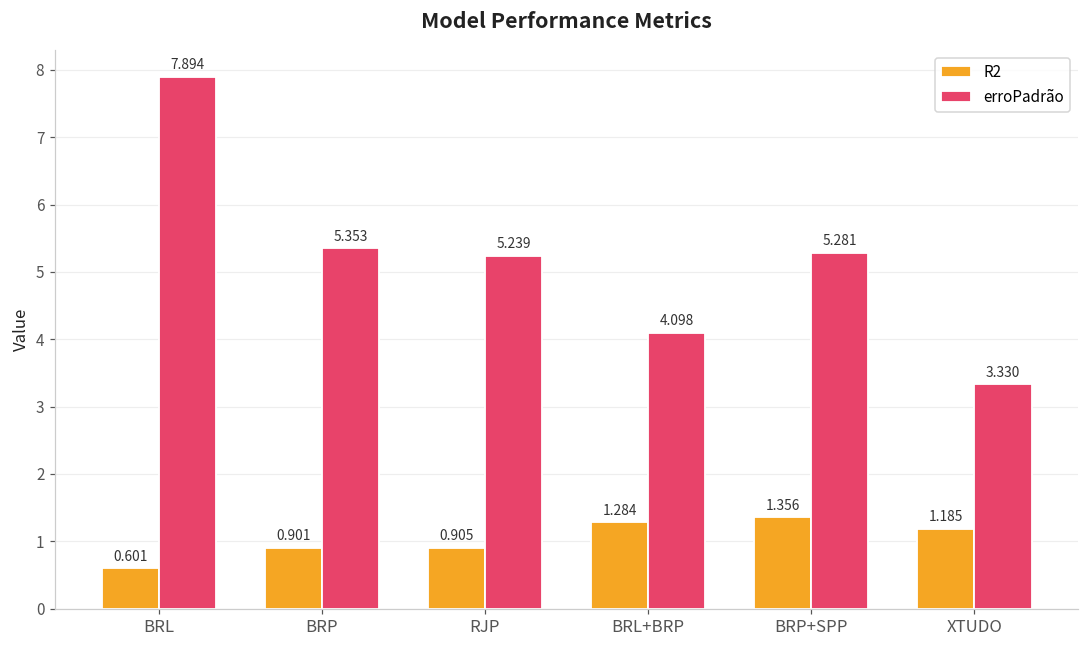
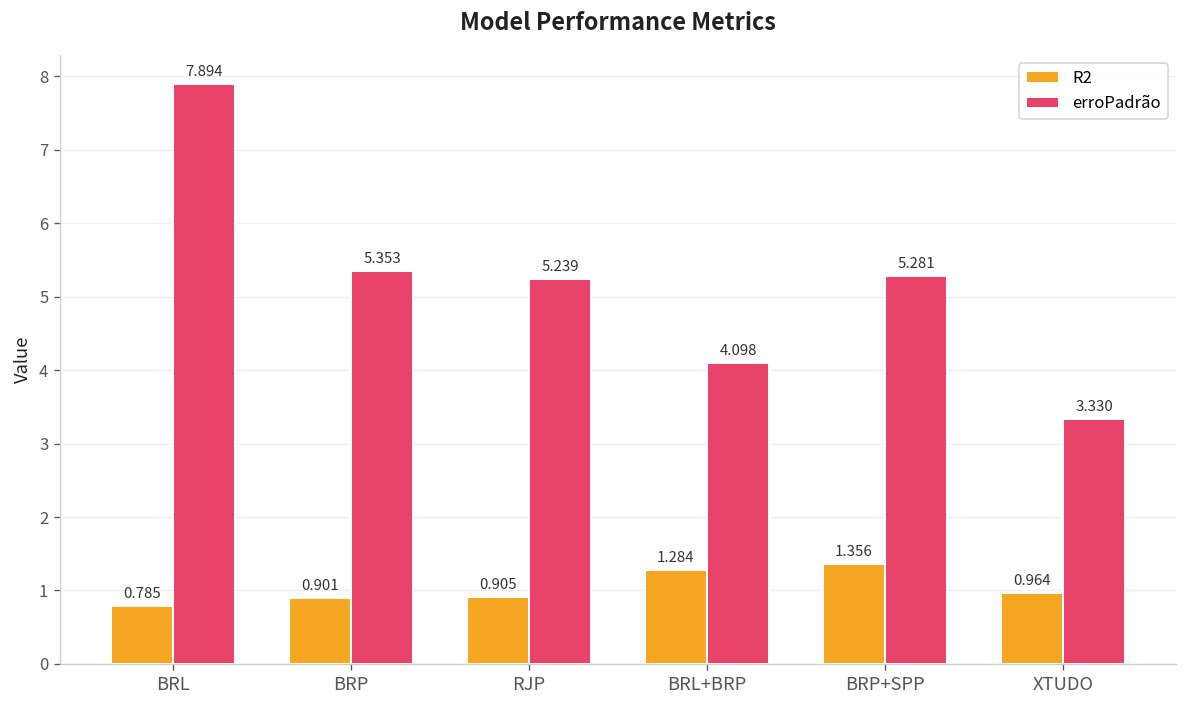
  {
    "R2": {
-     "BRL": 0.601,
+     "BRL": 0.785,
      "BRP": 0.901,
      "RJP": 0.905,
      "BRL+BRP": 1.284,
      "BRP+SPP": 1.356,
-     "XTUDO": 1.185
+     "XTUDO": 0.964
    },
    "erroPadrão": {
      "BRL": 7.894,
      "BRP": 5.353,
      "RJP": 5.239,
      "BRL+BRP": 4.098,
      "BRP+SPP": 5.281,
      "XTUDO": 3.330
    }
  }
